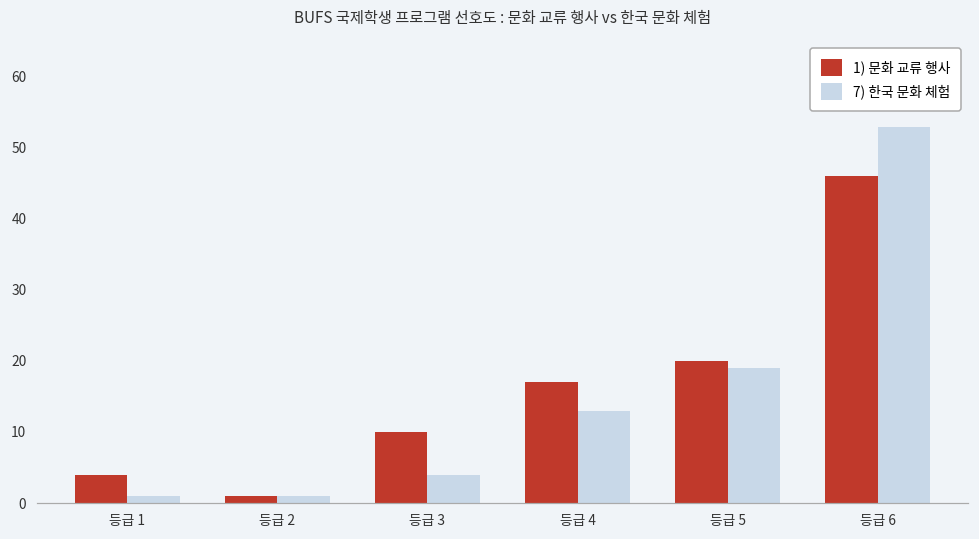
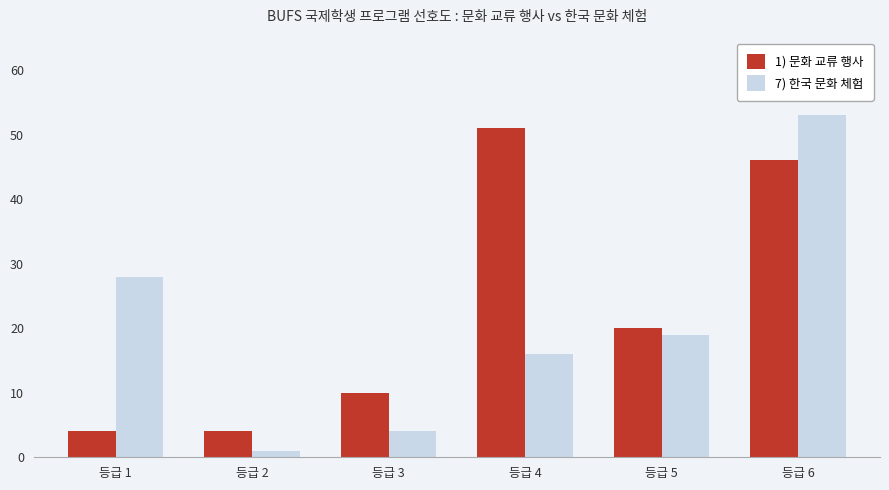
  {
    "1) 문화 교류 행사": {
      "등급 1": 4,
-     "등급 2": 1,
+     "등급 2": 4,
      "등급 3": 10,
-     "등급 4": 17,
+     "등급 4": 51,
      "등급 5": 20,
      "등급 6": 46
    },
    "7) 한국 문화 체험": {
-     "등급 1": 1,
+     "등급 1": 28,
      "등급 2": 1,
      "등급 3": 4,
-     "등급 4": 13,
+     "등급 4": 16,
      "등급 5": 19,
      "등급 6": 53
    }
  }
